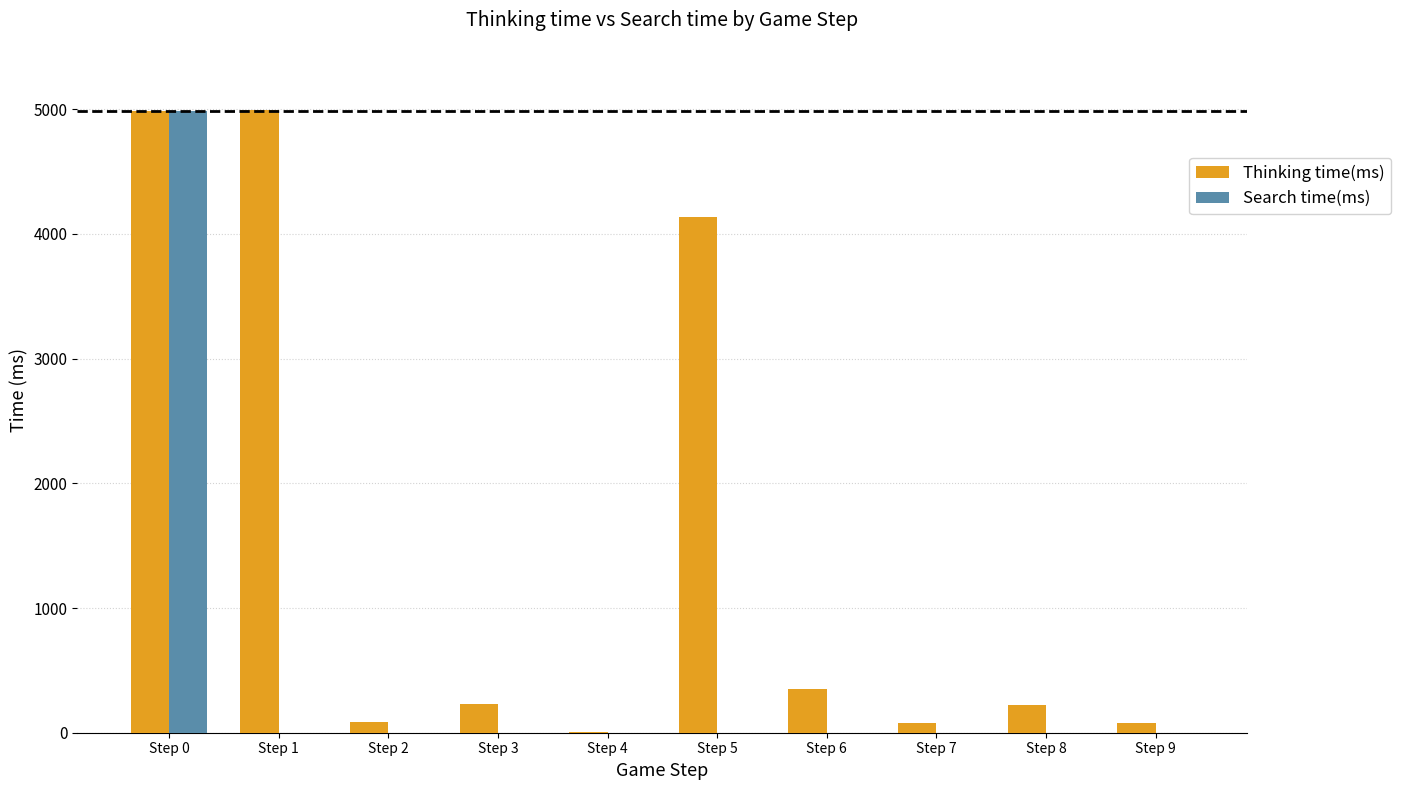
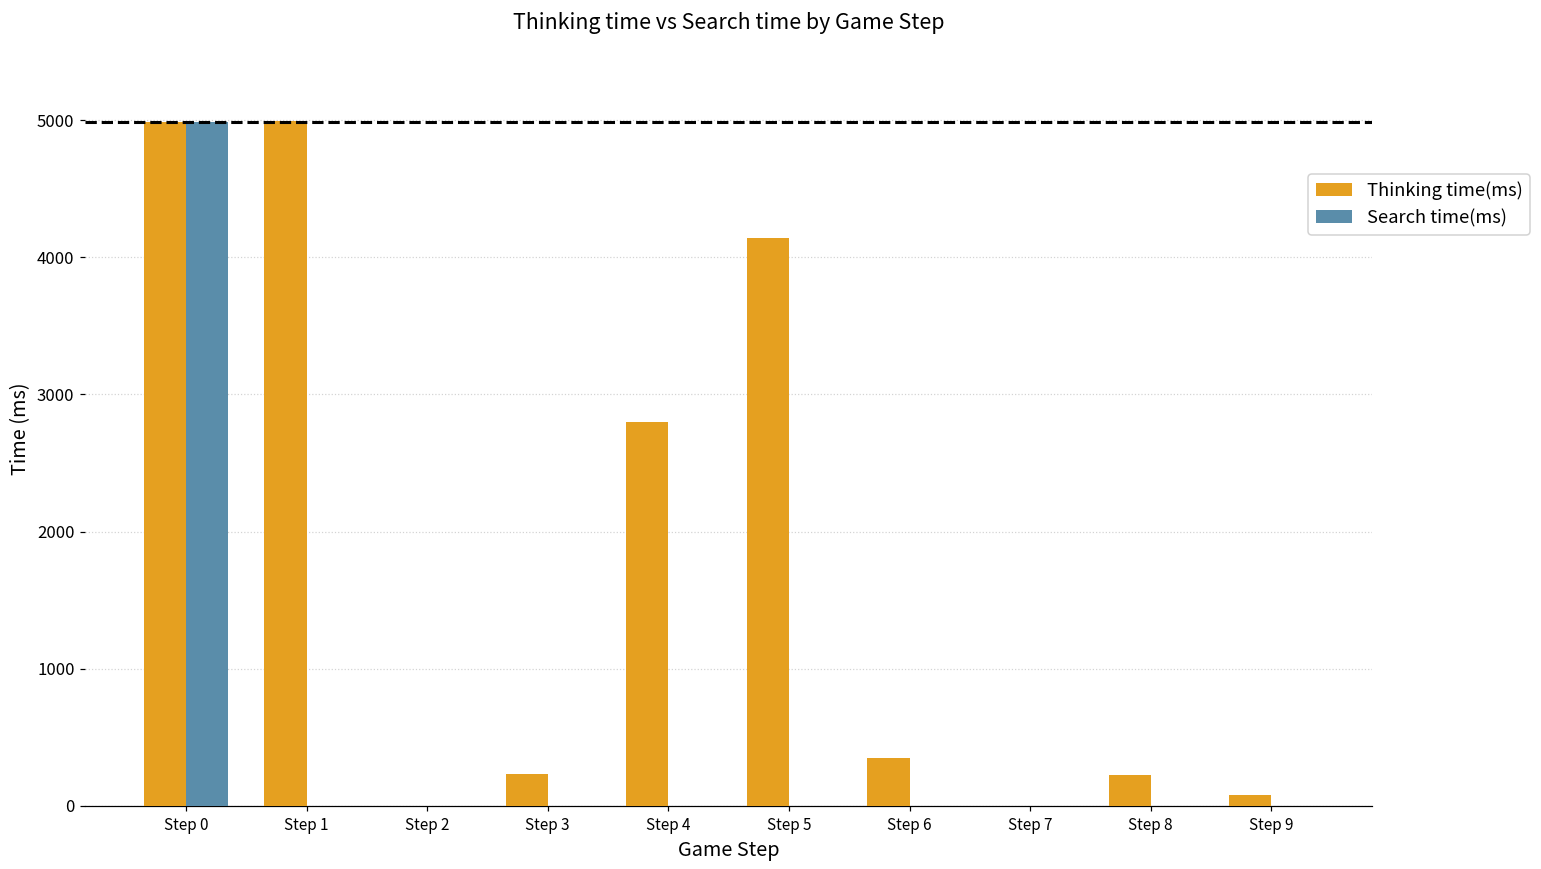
  {
    "Thinking time(ms)": {
      "Step 0": 4990,
      "Step 1": 4990,
-     "Step 2": 90,
+     "Step 2": 0,
      "Step 3": 230,
-     "Step 4": 0,
+     "Step 4": 2800,
      "Step 5": 4140,
      "Step 6": 350,
-     "Step 7": 80,
+     "Step 7": 0,
      "Step 8": 230,
      "Step 9": 80
    },
    "Search time(ms)": {
      "Step 0": 4990,
      "Step 1": 0,
      "Step 2": 0,
      "Step 3": 0,
      "Step 4": 0,
      "Step 5": 0,
      "Step 6": 0,
      "Step 7": 0,
      "Step 8": 0,
      "Step 9": 0
    }
  }
